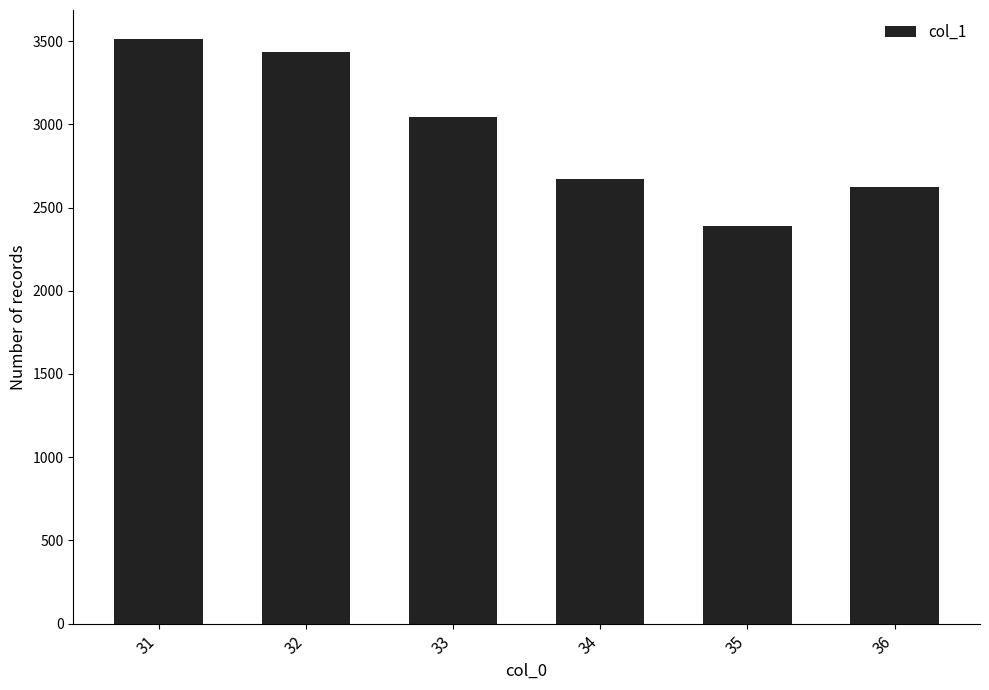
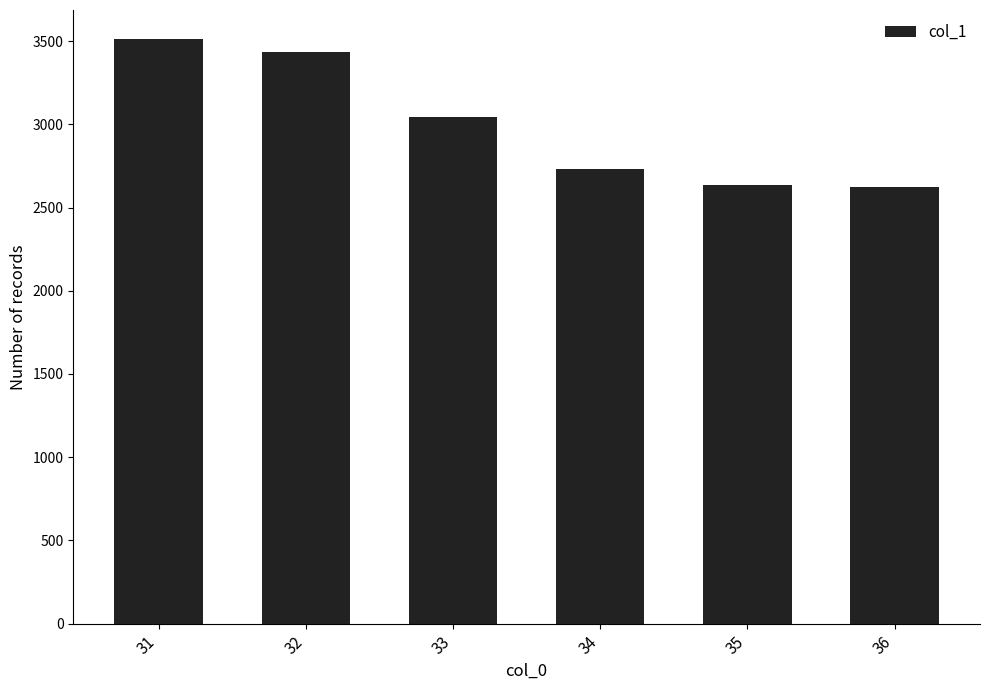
  {
    "31": 3510,
    "32": 3430,
    "33": 3050,
-   "34": 2670,
-   "35": 2390,
+   "34": 2730,
+   "35": 2640,
    "36": 2620
  }
